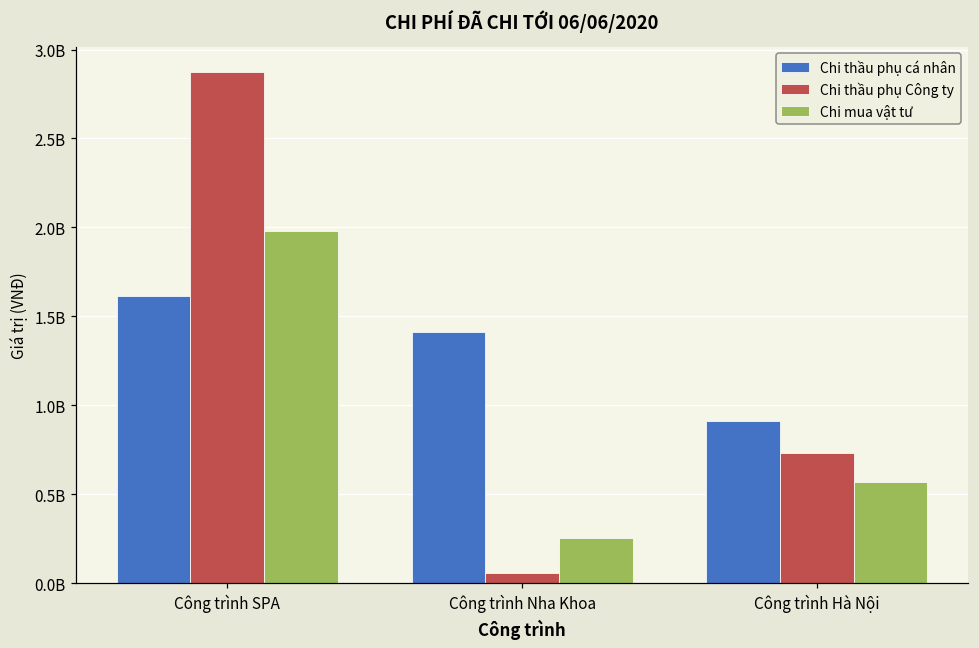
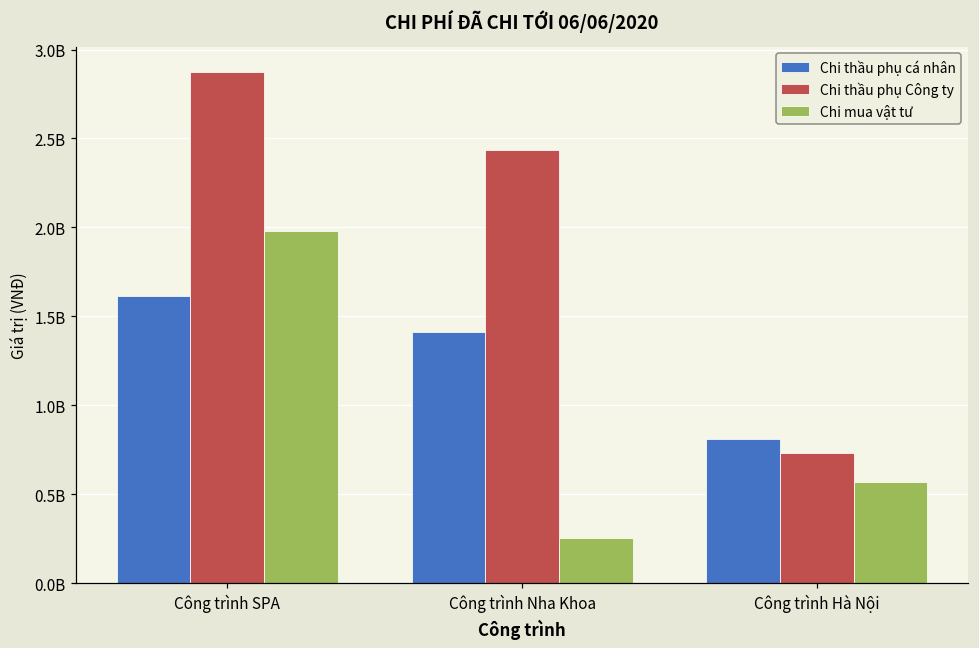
  {
    "Chi thầu phụ cá nhân": {
      "Công trình SPA": 1620000000,
      "Công trình Nha Khoa": 1410000000,
-     "Công trình Hà Nội": 910000000
+     "Công trình Hà Nội": 810000000
    },
    "Chi thầu phụ Công ty": {
      "Công trình SPA": 2870000000,
-     "Công trình Nha Khoa": 60000000,
+     "Công trình Nha Khoa": 2430000000,
      "Công trình Hà Nội": 730000000
    },
    "Chi mua vật tư": {
      "Công trình SPA": 1980000000,
      "Công trình Nha Khoa": 250000000,
      "Công trình Hà Nội": 570000000
    }
  }
